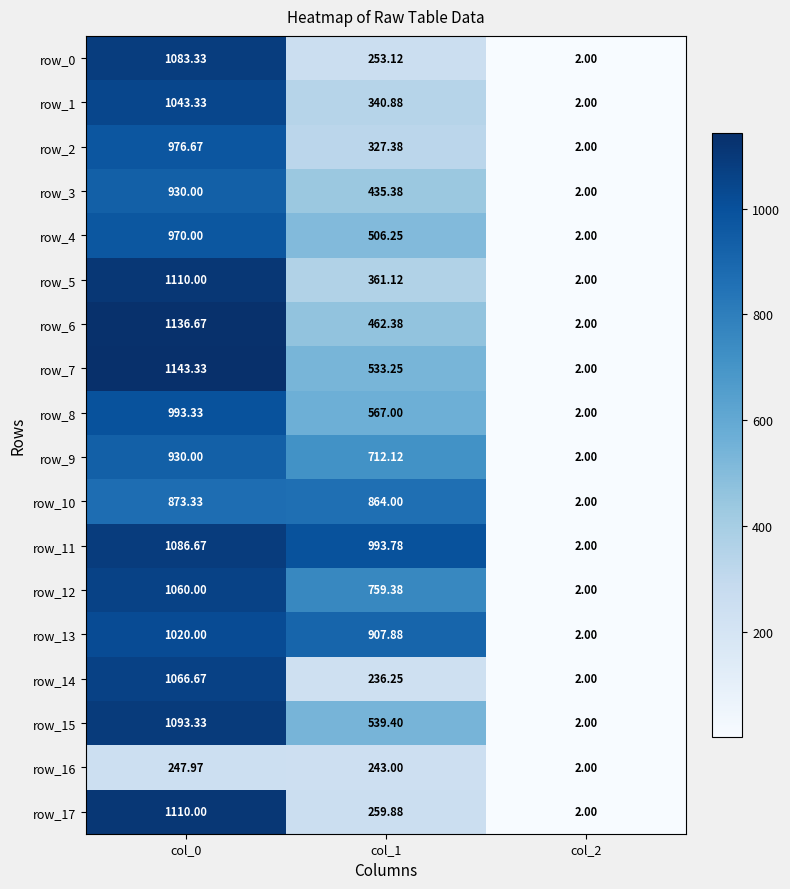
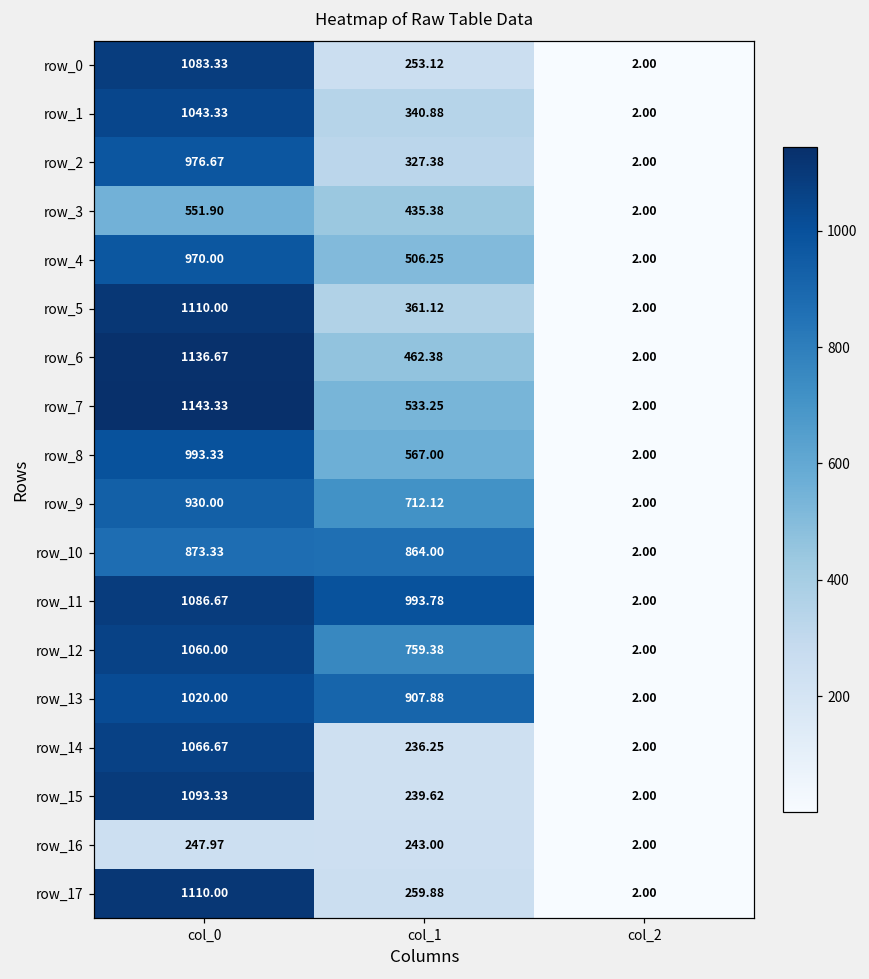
  {
    "row_0": {
      "col_0": 1083.33,
      "col_1": 253.12,
      "col_2": 2.00
    },
    "row_1": {
      "col_0": 1043.33,
      "col_1": 340.88,
      "col_2": 2.00
    },
    "row_2": {
      "col_0": 976.67,
      "col_1": 327.38,
      "col_2": 2.00
    },
    "row_3": {
-     "col_0": 930.00,
+     "col_0": 551.90,
      "col_1": 435.38,
      "col_2": 2.00
    },
    "row_4": {
      "col_0": 970.00,
      "col_1": 506.25,
      "col_2": 2.00
    },
    "row_5": {
      "col_0": 1110.00,
      "col_1": 361.12,
      "col_2": 2.00
    },
    "row_6": {
      "col_0": 1136.67,
      "col_1": 462.38,
      "col_2": 2.00
    },
    "row_7": {
      "col_0": 1143.33,
      "col_1": 533.25,
      "col_2": 2.00
    },
    "row_8": {
      "col_0": 993.33,
      "col_1": 567.00,
      "col_2": 2.00
    },
    "row_9": {
      "col_0": 930.00,
      "col_1": 712.12,
      "col_2": 2.00
    },
    "row_10": {
      "col_0": 873.33,
      "col_1": 864.00,
      "col_2": 2.00
    },
    "row_11": {
      "col_0": 1086.67,
      "col_1": 993.78,
      "col_2": 2.00
    },
    "row_12": {
      "col_0": 1060.00,
      "col_1": 759.38,
      "col_2": 2.00
    },
    "row_13": {
      "col_0": 1020.00,
      "col_1": 907.88,
      "col_2": 2.00
    },
    "row_14": {
      "col_0": 1066.67,
      "col_1": 236.25,
      "col_2": 2.00
    },
    "row_15": {
      "col_0": 1093.33,
-     "col_1": 539.40,
+     "col_1": 239.62,
      "col_2": 2.00
    },
    "row_16": {
      "col_0": 247.97,
      "col_1": 243.00,
      "col_2": 2.00
    },
    "row_17": {
      "col_0": 1110.00,
      "col_1": 259.88,
      "col_2": 2.00
    }
  }
